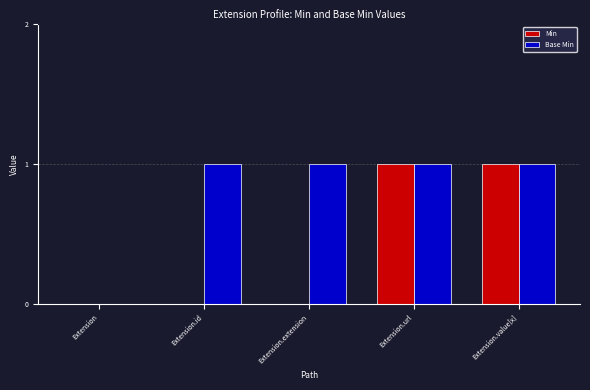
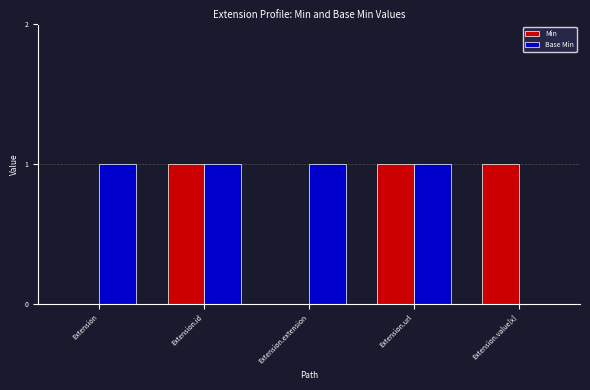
  {
    "Min": {
      "Extension": 0,
-     "Extension.id": 0,
+     "Extension.id": 1,
      "Extension.extension": 0,
      "Extension.url": 1,
      "Extension.value[x]": 1
    },
    "Base Min": {
-     "Extension": 0,
+     "Extension": 1,
      "Extension.id": 1,
      "Extension.extension": 1,
      "Extension.url": 1,
-     "Extension.value[x]": 1
+     "Extension.value[x]": 0
    }
  }
